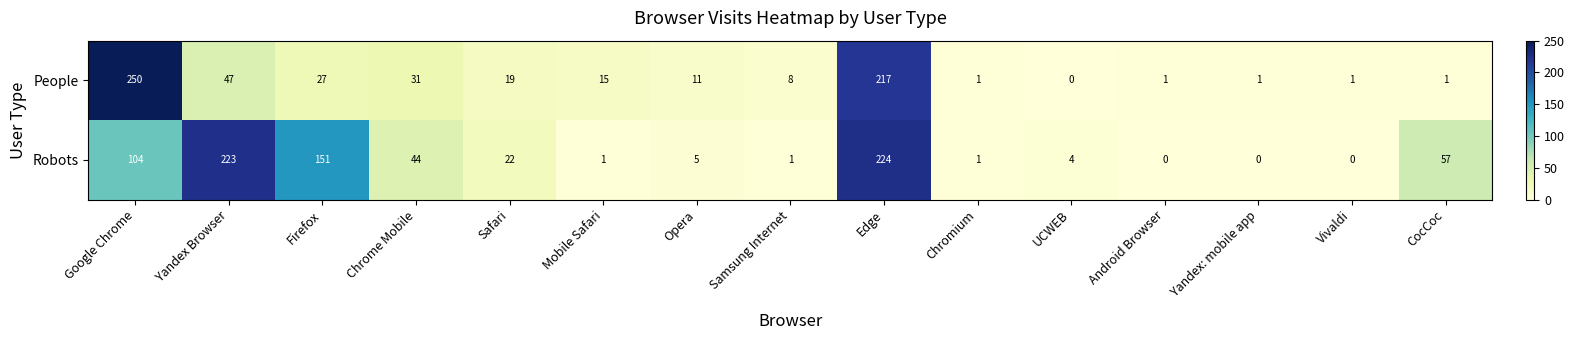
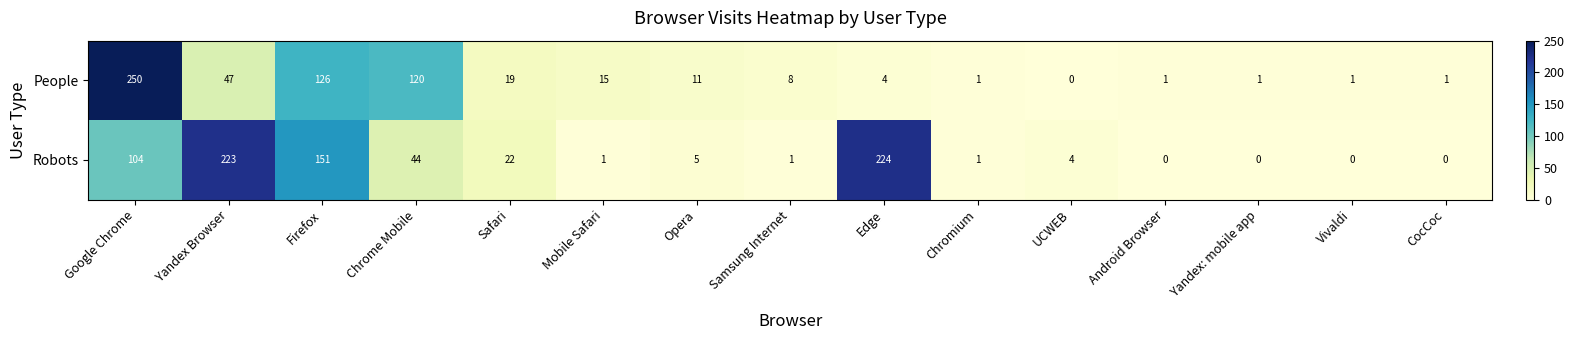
  {
    "People": {
      "Google Chrome": 250,
      "Yandex Browser": 47,
-     "Firefox": 27,
-     "Chrome Mobile": 31,
+     "Firefox": 126,
+     "Chrome Mobile": 120,
      "Safari": 19,
      "Mobile Safari": 15,
      "Opera": 11,
      "Samsung Internet": 8,
-     "Edge": 217,
+     "Edge": 4,
      "Chromium": 1,
      "UCWEB": 0,
      "Android Browser": 1,
      "Yandex: mobile app": 1,
      "Vivaldi": 1,
      "CocCoc": 1
    },
    "Robots": {
      "Google Chrome": 104,
      "Yandex Browser": 223,
      "Firefox": 151,
      "Chrome Mobile": 44,
      "Safari": 22,
      "Mobile Safari": 1,
      "Opera": 5,
      "Samsung Internet": 1,
      "Edge": 224,
      "Chromium": 1,
      "UCWEB": 4,
      "Android Browser": 0,
      "Yandex: mobile app": 0,
      "Vivaldi": 0,
-     "CocCoc": 57
+     "CocCoc": 0
    }
  }
